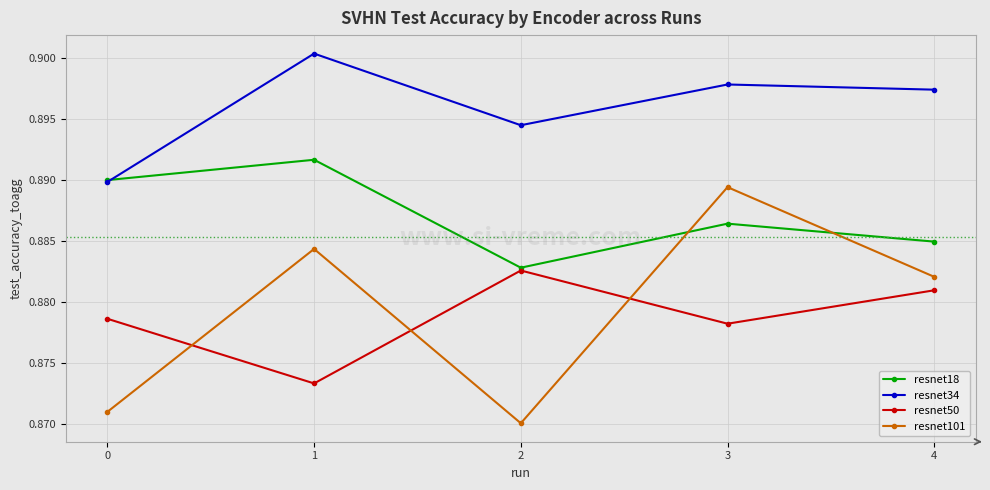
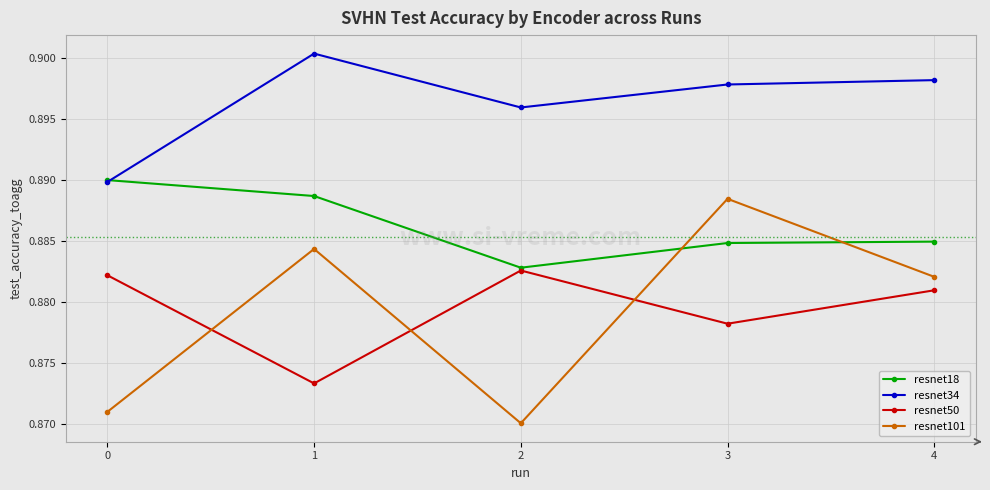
  {
    "resnet18": {
-     "1": 0.8916,
+     "1": 0.8887,
      "2": 0.8828,
-     "3": 0.8864,
+     "3": 0.8848,
      "4": 0.8849
    },
    "resnet34": {
      "1": 0.9004,
-     "2": 0.8945,
+     "2": 0.8959,
      "3": 0.8978,
-     "4": 0.8974
+     "4": 0.8982
    },
    "resnet50": {
-     "0": 0.8786,
+     "0": 0.8822,
      "1": 0.8733,
      "2": 0.8826,
      "3": 0.8782,
      "4": 0.8809
    },
    "resnet101": {
      "0": 0.8710,
      "1": 0.8843,
      "2": 0.8700,
-     "3": 0.8894,
+     "3": 0.8884,
      "4": 0.8820
    }
  }
